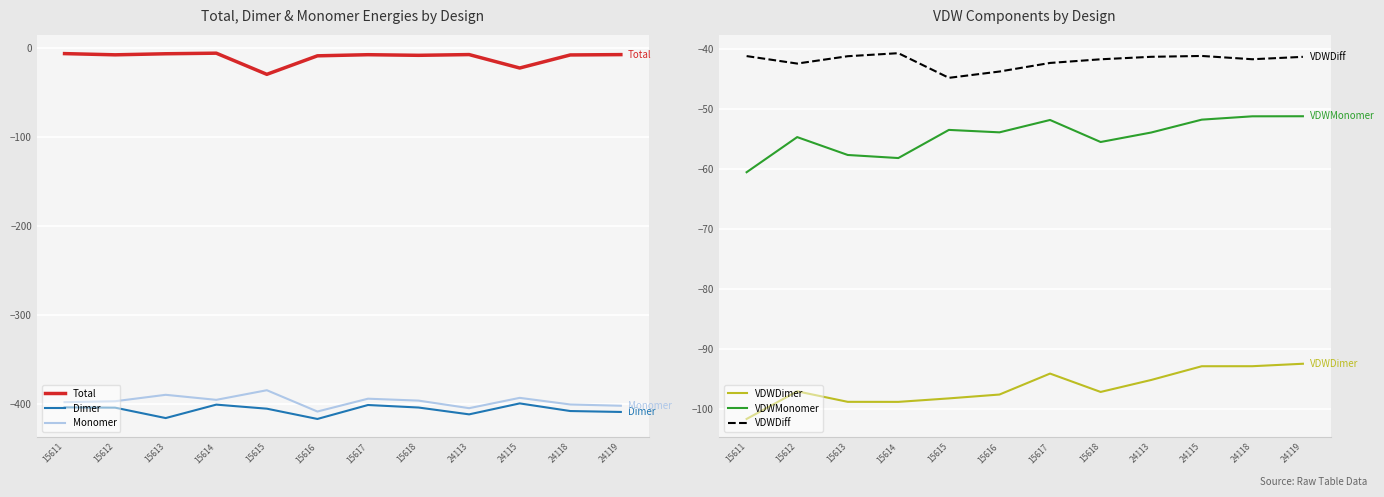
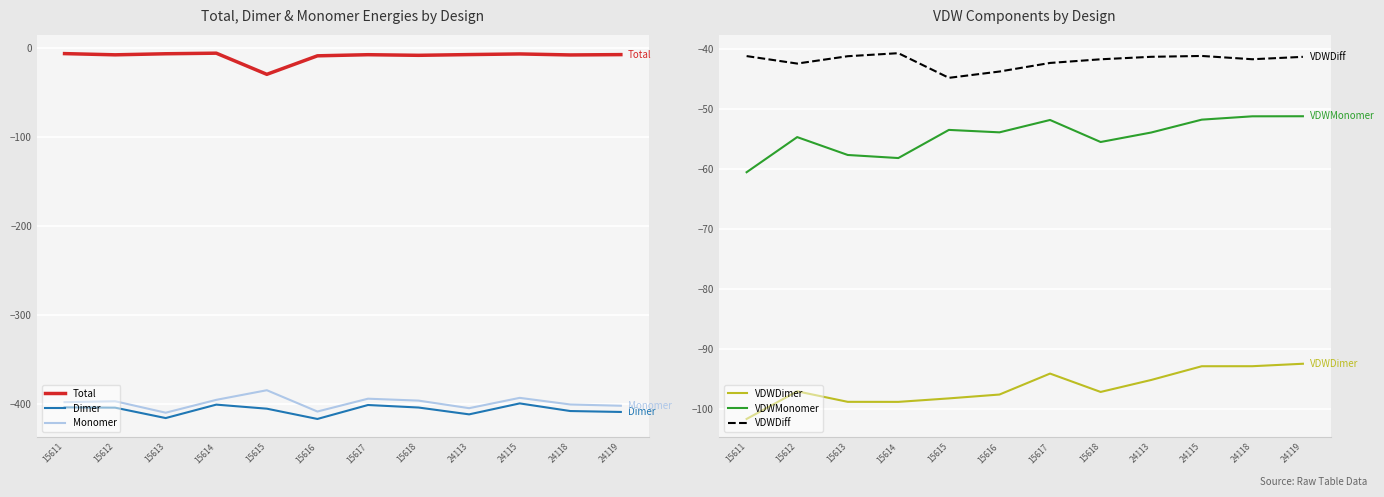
  {
    "Total, Dimer & Monomer Energies by Design": {
      "Total": {
        "15611": -10,
        "15612": -10,
        "15613": -10,
        "15614": -10,
        "15615": -30,
        "15616": -10,
        "15617": -10,
        "15618": -10,
        "24113": -10,
-       "24115": -20,
+       "24115": -10,
        "24118": -10,
        "24119": -10
      },
      "Dimer": {
        "15613": -420,
        "15614": -400,
        "15615": -410,
        "15616": -420,
        "15617": -400,
        "15618": -400,
        "24113": -410,
        "24115": -400,
        "24118": -410,
        "24119": -410
      },
      "Monomer": {
-       "15613": -390,
+       "15613": -410,
        "15614": -400,
        "15615": -380,
        "15616": -410,
        "15617": -390,
        "15618": -400,
        "24113": -400,
        "24115": -390,
        "24118": -400,
        "24119": -400
      }
    },
    "VDW Components by Design": {
      "VDWDimer": {
        "15613": -99,
        "15614": -99,
        "15615": -98,
        "15616": -98,
        "15617": -94,
        "15618": -97,
        "24113": -95,
        "24115": -93,
        "24118": -93,
        "24119": -92
      },
      "VDWMonomer": {
        "15611": -61,
        "15612": -55,
        "15613": -58,
        "15614": -58,
        "15615": -53,
        "15616": -54,
        "15617": -52,
        "15618": -55,
        "24113": -54,
        "24115": -52,
        "24118": -51,
        "24119": -51
      },
      "VDWDiff": {
        "15611": -41,
        "15612": -42,
        "15613": -41,
        "15614": -41,
        "15615": -45,
        "15616": -44,
        "15617": -42,
        "15618": -42,
        "24113": -41,
        "24115": -41,
        "24118": -42,
        "24119": -41
      }
    }
  }
